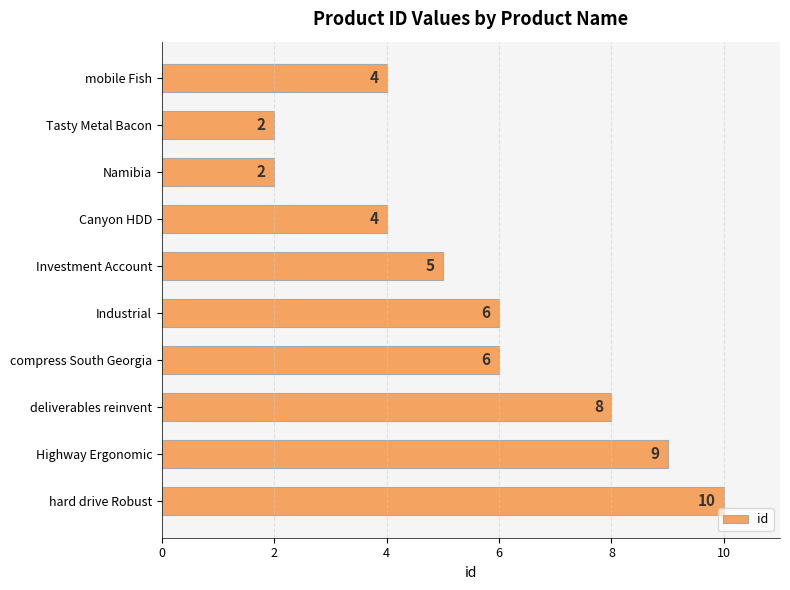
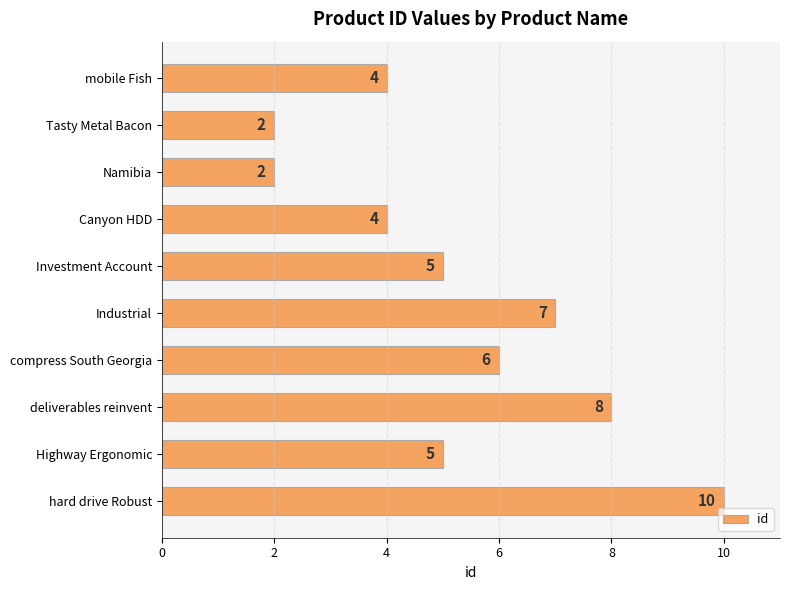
  {
    "mobile Fish": 4,
    "Tasty Metal Bacon": 2,
    "Namibia": 2,
    "Canyon HDD": 4,
    "Investment Account": 5,
-   "Industrial": 6,
+   "Industrial": 7,
    "compress South Georgia": 6,
    "deliverables reinvent": 8,
-   "Highway Ergonomic": 9,
+   "Highway Ergonomic": 5,
    "hard drive Robust": 10
  }
